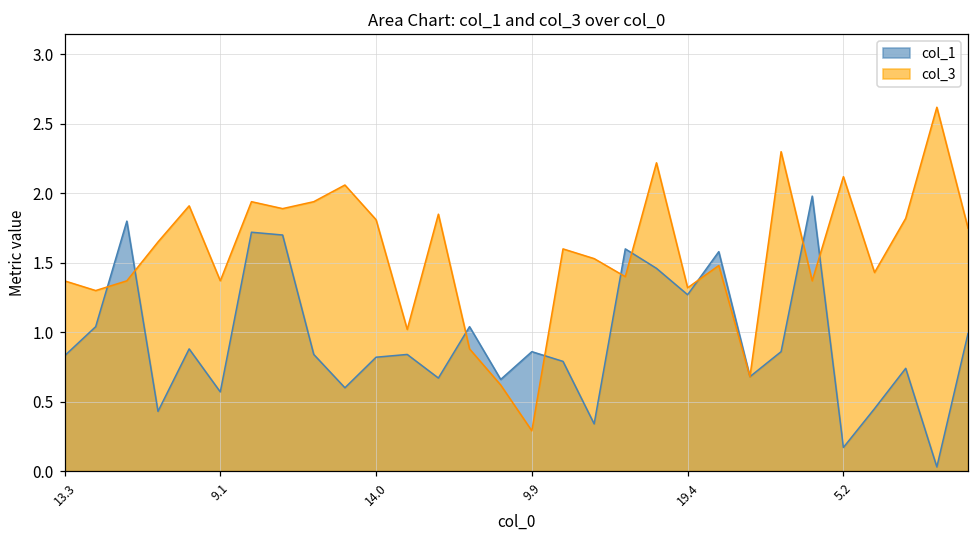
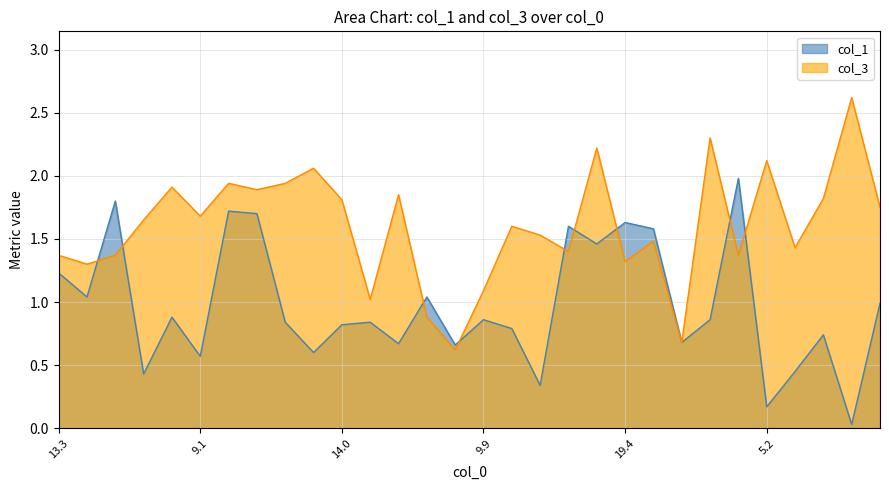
  {
    "col_1": {
-     "13.3": 0.83,
+     "13.3": 1.23,
      "9.1": 0.57,
      "14.0": 0.82,
      "9.9": 0.86,
-     "19.4": 1.27,
+     "19.4": 1.63,
      "5.2": 0.17
    },
    "col_3": {
      "13.3": 1.37,
-     "9.1": 1.37,
+     "9.1": 1.68,
      "14.0": 1.81,
-     "9.9": 0.29,
+     "9.9": 1.09,
      "19.4": 1.32,
      "5.2": 2.12
    }
  }
